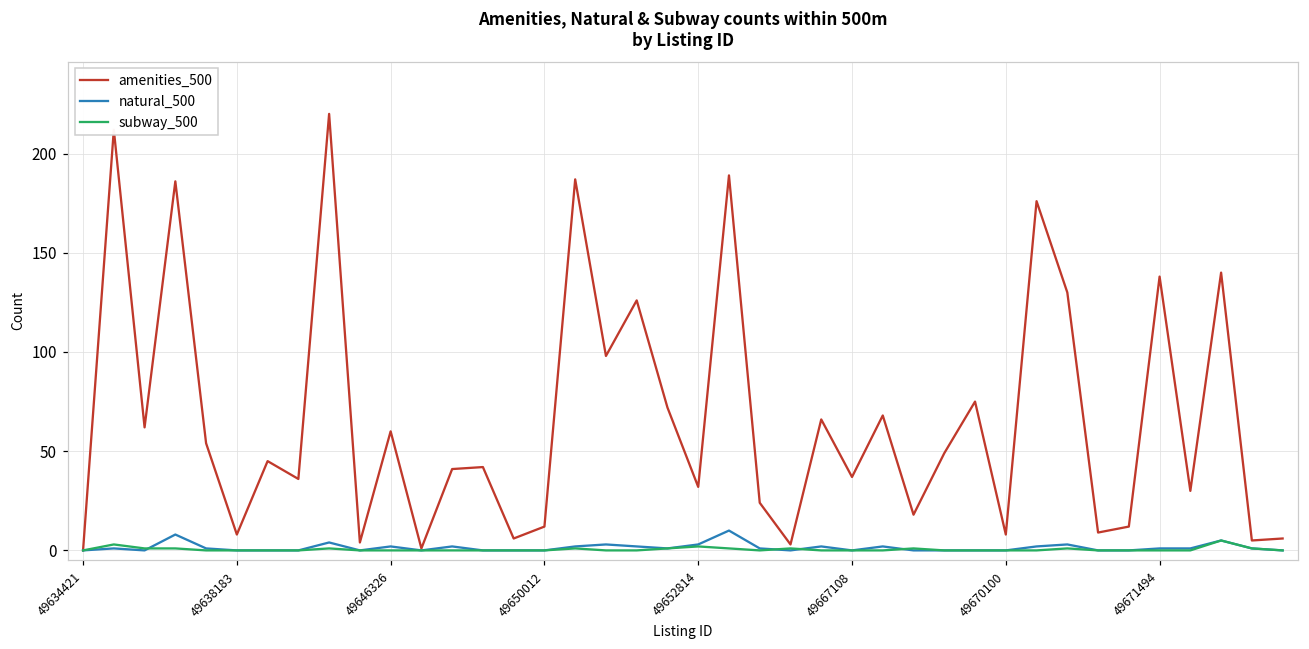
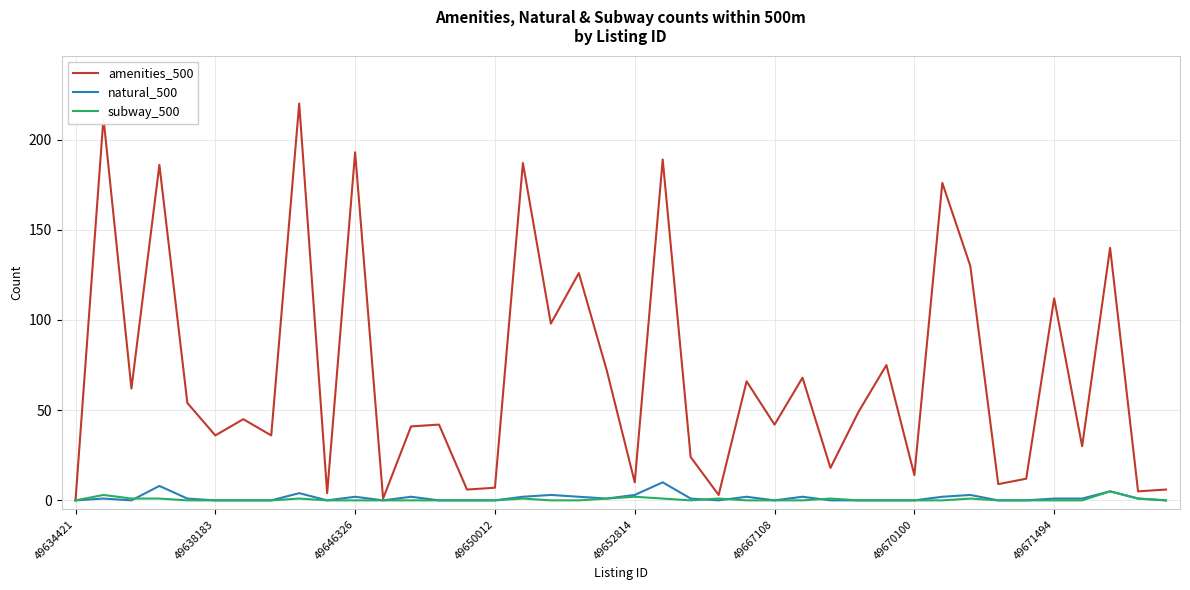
  {
    "amenities_500": {
-     "49638183": 8,
-     "49646326": 60,
-     "49650012": 12,
-     "49652814": 32,
-     "49667108": 37,
-     "49670100": 8,
-     "49671494": 138
+     "49638183": 36,
+     "49646326": 193,
+     "49650012": 7,
+     "49652814": 10,
+     "49667108": 42,
+     "49670100": 14,
+     "49671494": 112
    },
    "natural_500": {
      "49646326": 2
    },
    "subway_500": {
      "49646326": 0
    }
  }
